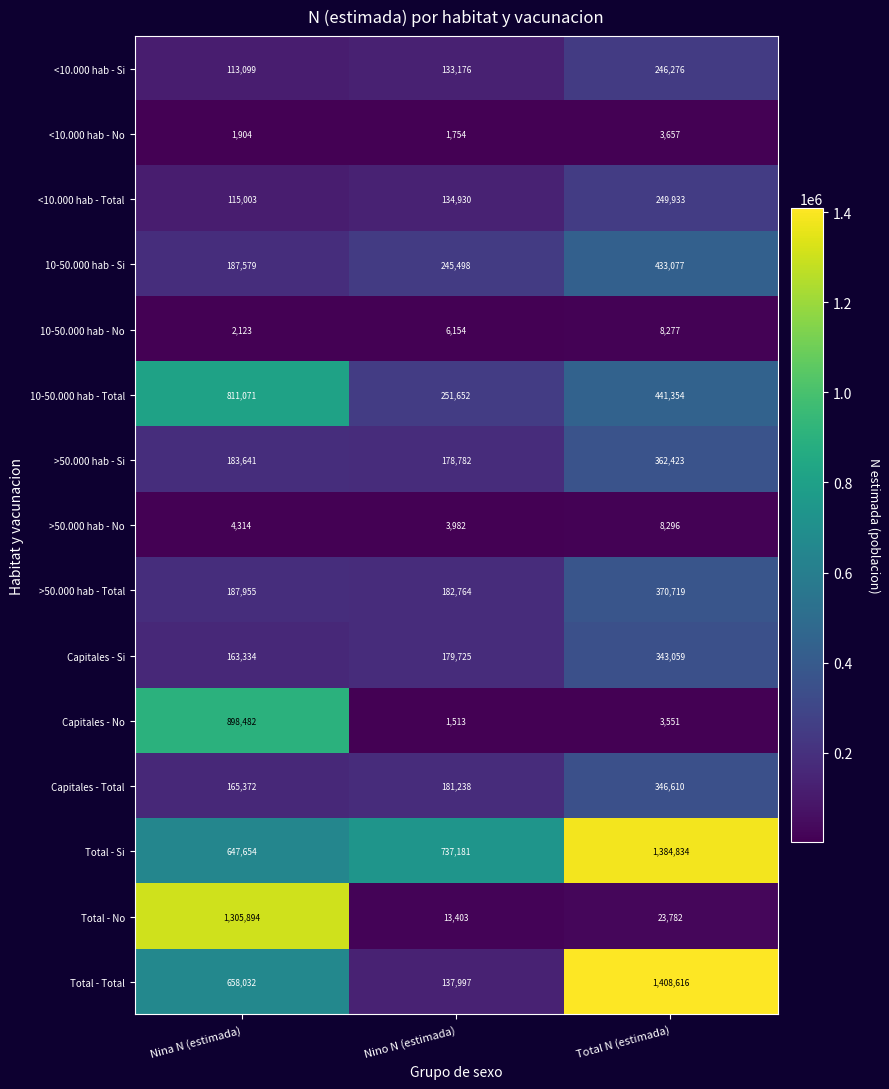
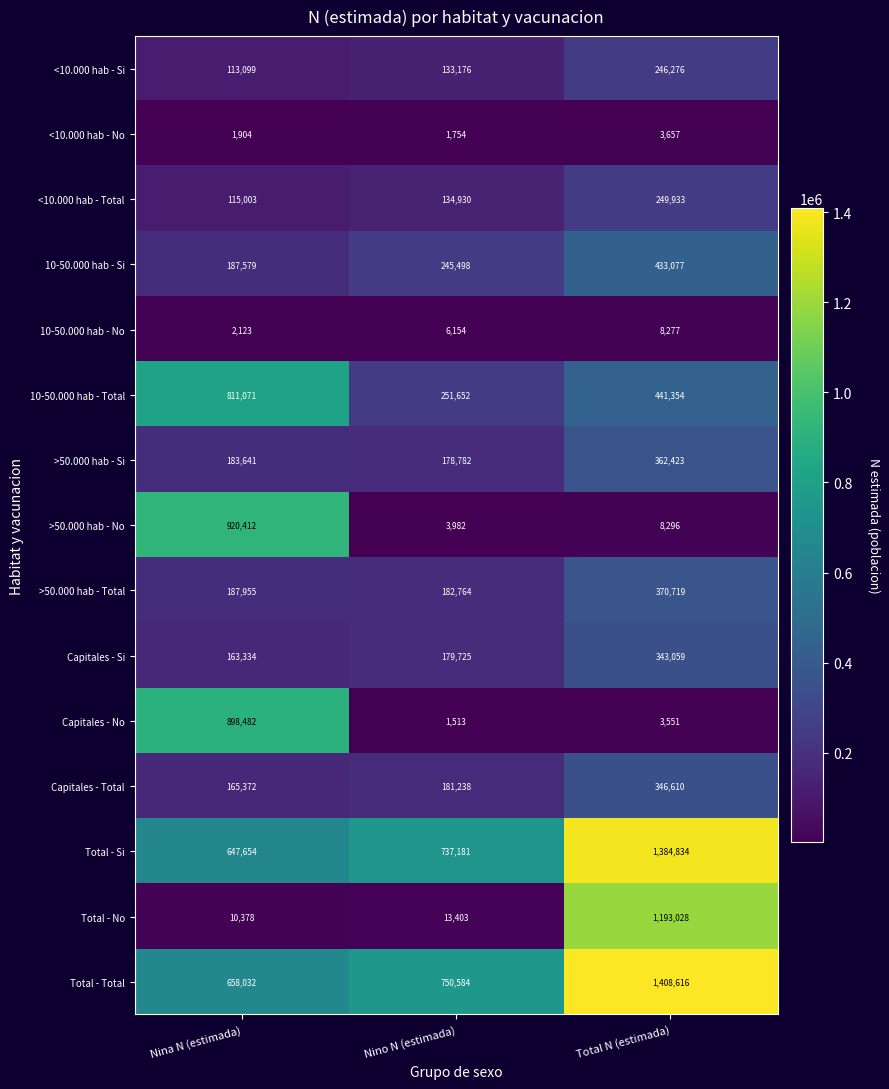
  {
    "<10.000 hab - Si": {
      "Nina N (estimada)": "113,099",
      "Nino N (estimada)": "133,176",
      "Total N (estimada)": "246,276"
    },
    "<10.000 hab - No": {
      "Nina N (estimada)": "1,904",
      "Nino N (estimada)": "1,754",
      "Total N (estimada)": "3,657"
    },
    "<10.000 hab - Total": {
      "Nina N (estimada)": "115,003",
      "Nino N (estimada)": "134,930",
      "Total N (estimada)": "249,933"
    },
    "10-50.000 hab - Si": {
      "Nina N (estimada)": "187,579",
      "Nino N (estimada)": "245,498",
      "Total N (estimada)": "433,077"
    },
    "10-50.000 hab - No": {
      "Nina N (estimada)": "2,123",
      "Nino N (estimada)": "6,154",
      "Total N (estimada)": "8,277"
    },
    "10-50.000 hab - Total": {
      "Nina N (estimada)": "811,071",
      "Nino N (estimada)": "251,652",
      "Total N (estimada)": "441,354"
    },
    ">50.000 hab - Si": {
      "Nina N (estimada)": "183,641",
      "Nino N (estimada)": "178,782",
      "Total N (estimada)": "362,423"
    },
    ">50.000 hab - No": {
-     "Nina N (estimada)": "4,314",
+     "Nina N (estimada)": "920,412",
      "Nino N (estimada)": "3,982",
      "Total N (estimada)": "8,296"
    },
    ">50.000 hab - Total": {
      "Nina N (estimada)": "187,955",
      "Nino N (estimada)": "182,764",
      "Total N (estimada)": "370,719"
    },
    "Capitales - Si": {
      "Nina N (estimada)": "163,334",
      "Nino N (estimada)": "179,725",
      "Total N (estimada)": "343,059"
    },
    "Capitales - No": {
      "Nina N (estimada)": "898,482",
      "Nino N (estimada)": "1,513",
      "Total N (estimada)": "3,551"
    },
    "Capitales - Total": {
      "Nina N (estimada)": "165,372",
      "Nino N (estimada)": "181,238",
      "Total N (estimada)": "346,610"
    },
    "Total - Si": {
      "Nina N (estimada)": "647,654",
      "Nino N (estimada)": "737,181",
      "Total N (estimada)": "1,384,834"
    },
    "Total - No": {
-     "Nina N (estimada)": "1,305,894",
+     "Nina N (estimada)": "10,378",
      "Nino N (estimada)": "13,403",
-     "Total N (estimada)": "23,782"
+     "Total N (estimada)": "1,193,028"
    },
    "Total - Total": {
      "Nina N (estimada)": "658,032",
-     "Nino N (estimada)": "137,997",
+     "Nino N (estimada)": "750,584",
      "Total N (estimada)": "1,408,616"
    }
  }
